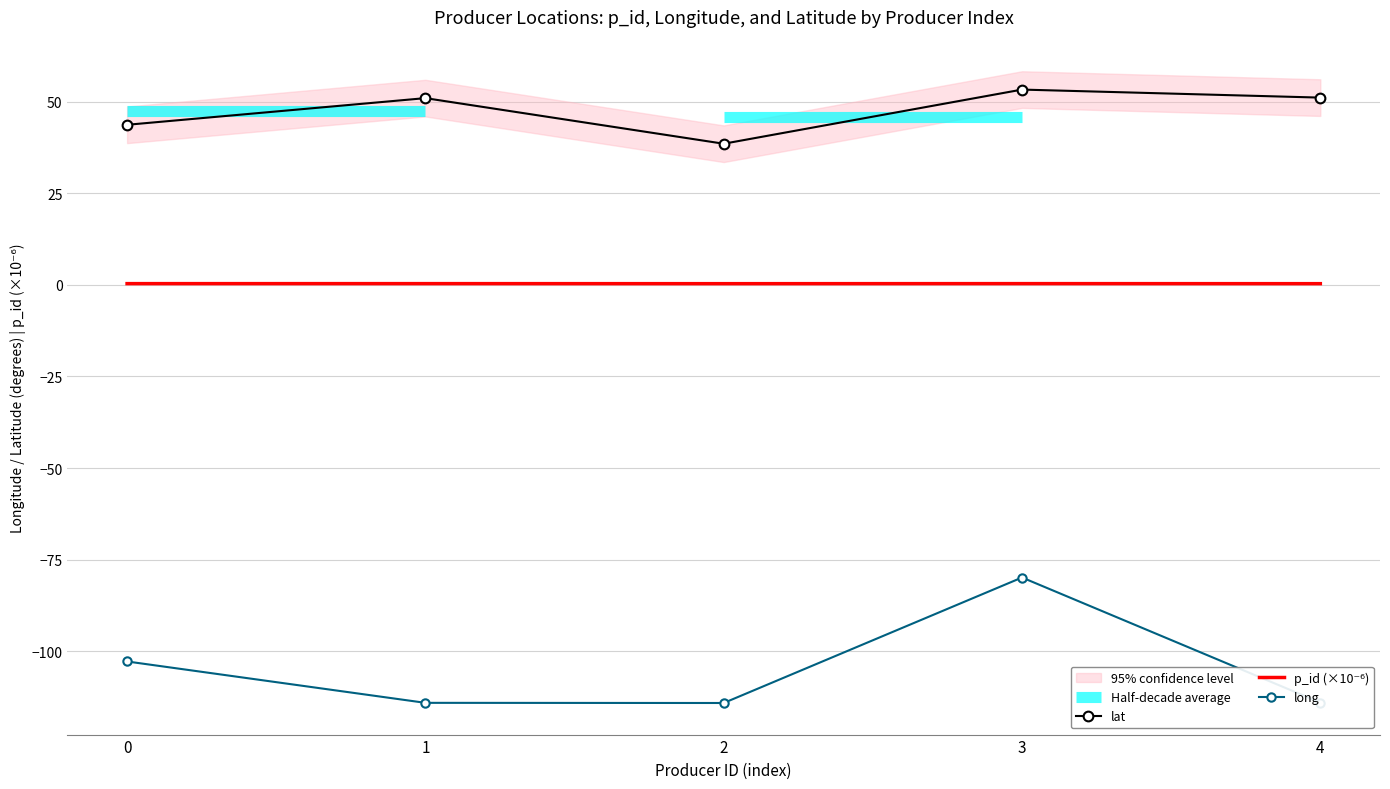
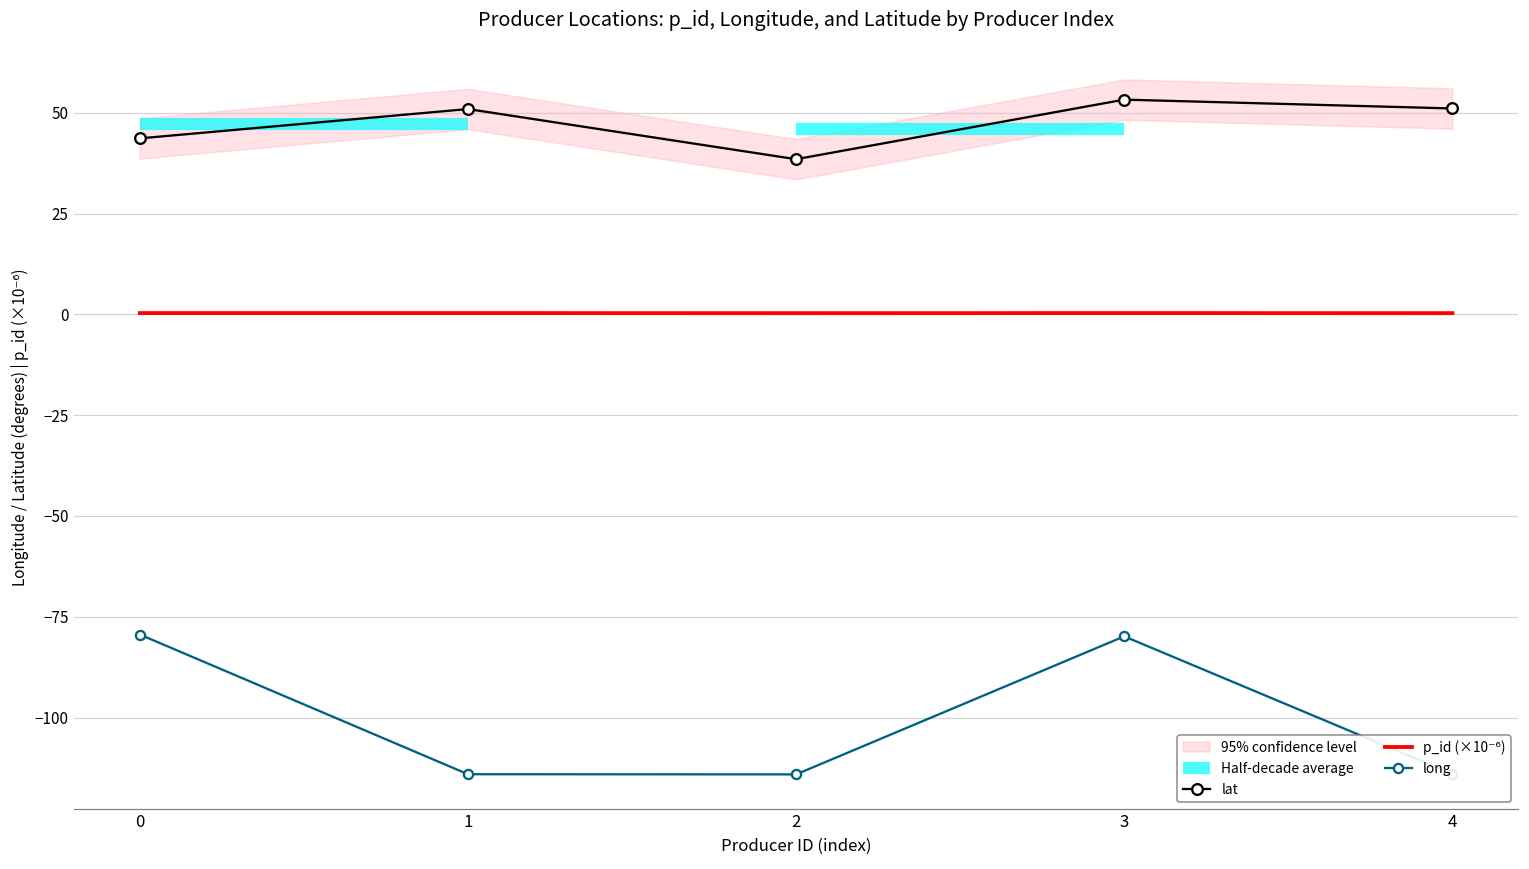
  {
    "lat": {
      "0": 44,
      "1": 51,
      "2": 38,
      "3": 53,
      "4": 51
    },
    "p_id (×10⁻⁶)": {
      "0": 0,
      "1": 0,
      "2": 0,
      "3": 0,
      "4": 0
    },
    "long": {
-     "0": -103,
+     "0": -79,
      "1": -114,
      "2": -114,
      "3": -80
    }
  }
